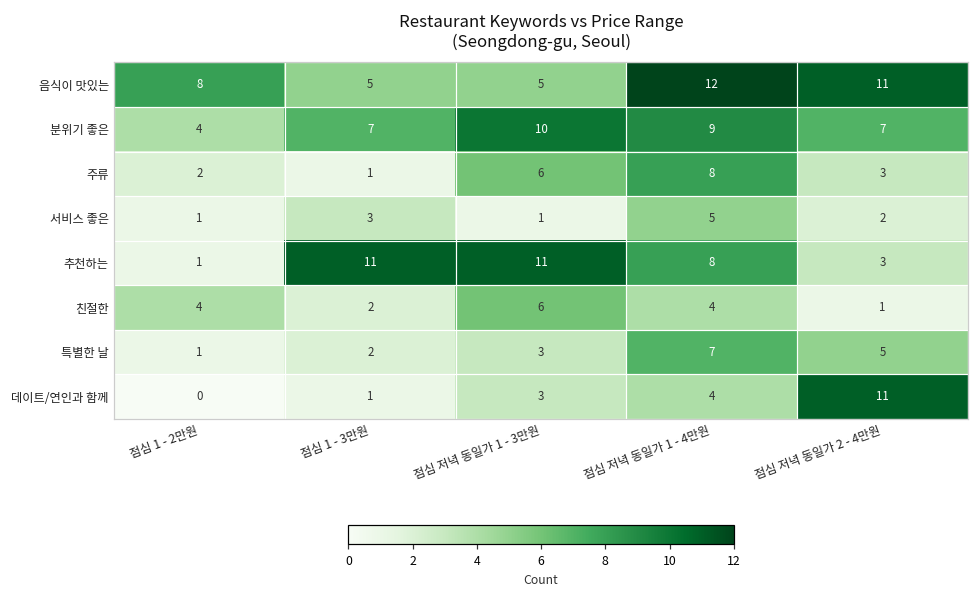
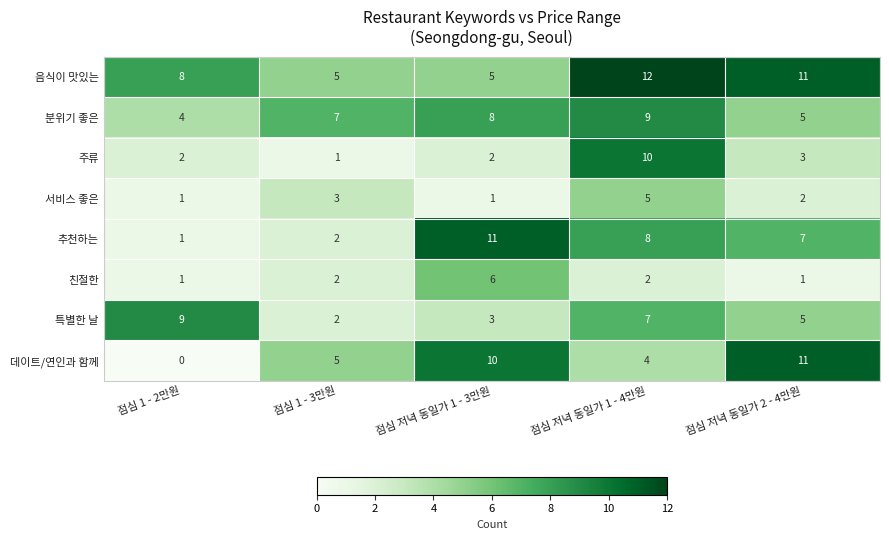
  {
    "음식이 맛있는": {
      "점심 1 - 2만원": 8,
      "점심 1 - 3만원": 5,
      "점심 저녁 동일가 1 - 3만원": 5,
      "점심 저녁 동일가 1 - 4만원": 12,
      "점심 저녁 동일가 2 - 4만원": 11
    },
    "분위기 좋은": {
      "점심 1 - 2만원": 4,
      "점심 1 - 3만원": 7,
-     "점심 저녁 동일가 1 - 3만원": 10,
+     "점심 저녁 동일가 1 - 3만원": 8,
      "점심 저녁 동일가 1 - 4만원": 9,
-     "점심 저녁 동일가 2 - 4만원": 7
+     "점심 저녁 동일가 2 - 4만원": 5
    },
    "주류": {
      "점심 1 - 2만원": 2,
      "점심 1 - 3만원": 1,
-     "점심 저녁 동일가 1 - 3만원": 6,
-     "점심 저녁 동일가 1 - 4만원": 8,
+     "점심 저녁 동일가 1 - 3만원": 2,
+     "점심 저녁 동일가 1 - 4만원": 10,
      "점심 저녁 동일가 2 - 4만원": 3
    },
    "서비스 좋은": {
      "점심 1 - 2만원": 1,
      "점심 1 - 3만원": 3,
      "점심 저녁 동일가 1 - 3만원": 1,
      "점심 저녁 동일가 1 - 4만원": 5,
      "점심 저녁 동일가 2 - 4만원": 2
    },
    "추천하는": {
      "점심 1 - 2만원": 1,
-     "점심 1 - 3만원": 11,
+     "점심 1 - 3만원": 2,
      "점심 저녁 동일가 1 - 3만원": 11,
      "점심 저녁 동일가 1 - 4만원": 8,
-     "점심 저녁 동일가 2 - 4만원": 3
+     "점심 저녁 동일가 2 - 4만원": 7
    },
    "친절한": {
-     "점심 1 - 2만원": 4,
+     "점심 1 - 2만원": 1,
      "점심 1 - 3만원": 2,
      "점심 저녁 동일가 1 - 3만원": 6,
-     "점심 저녁 동일가 1 - 4만원": 4,
+     "점심 저녁 동일가 1 - 4만원": 2,
      "점심 저녁 동일가 2 - 4만원": 1
    },
    "특별한 날": {
-     "점심 1 - 2만원": 1,
+     "점심 1 - 2만원": 9,
      "점심 1 - 3만원": 2,
      "점심 저녁 동일가 1 - 3만원": 3,
      "점심 저녁 동일가 1 - 4만원": 7,
      "점심 저녁 동일가 2 - 4만원": 5
    },
    "데이트/연인과 함께": {
      "점심 1 - 2만원": 0,
-     "점심 1 - 3만원": 1,
-     "점심 저녁 동일가 1 - 3만원": 3,
+     "점심 1 - 3만원": 5,
+     "점심 저녁 동일가 1 - 3만원": 10,
      "점심 저녁 동일가 1 - 4만원": 4,
      "점심 저녁 동일가 2 - 4만원": 11
    }
  }
